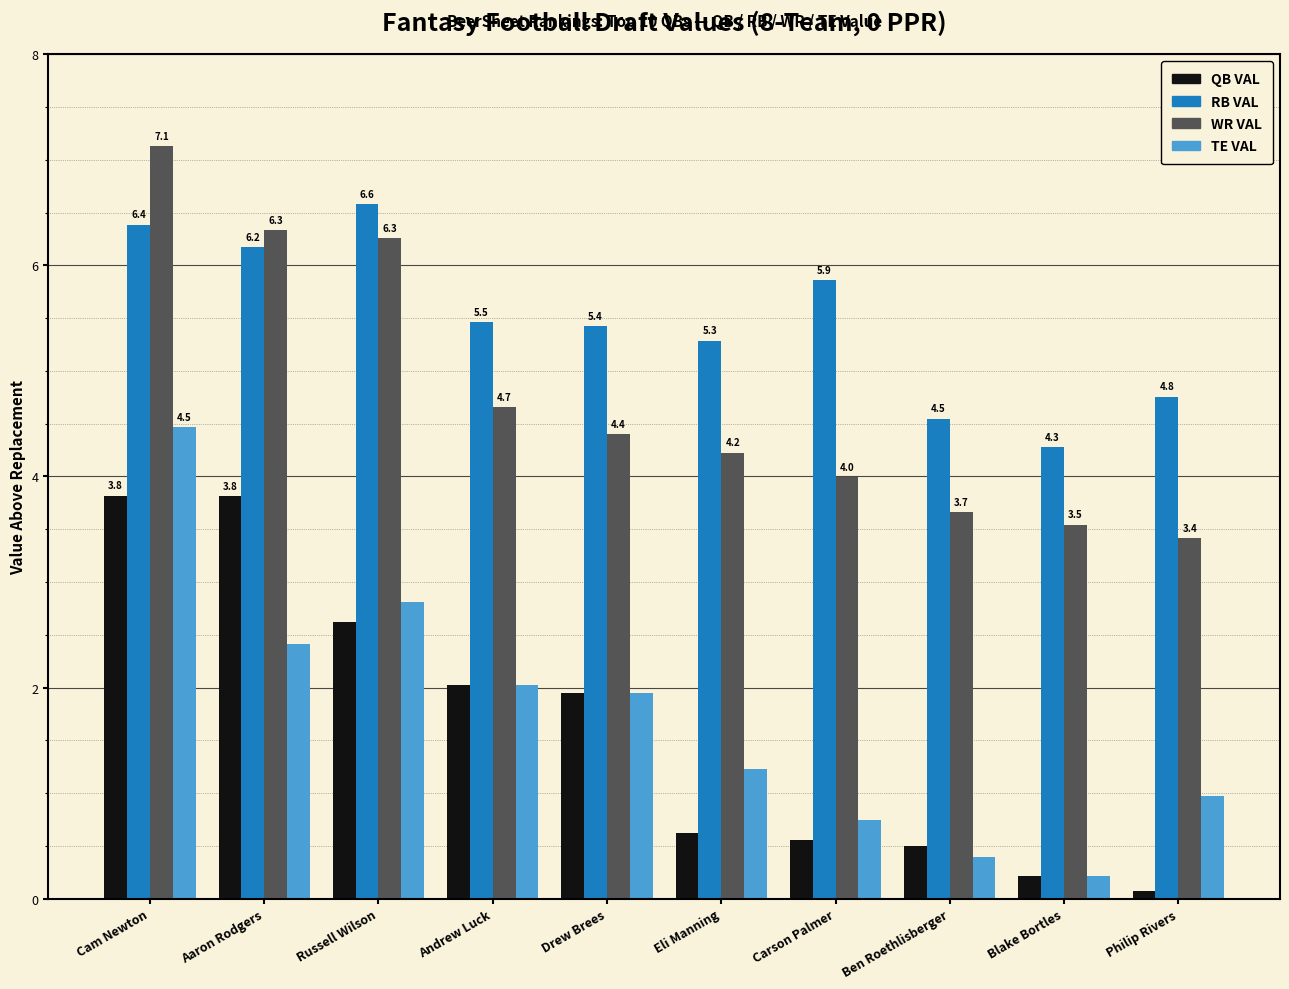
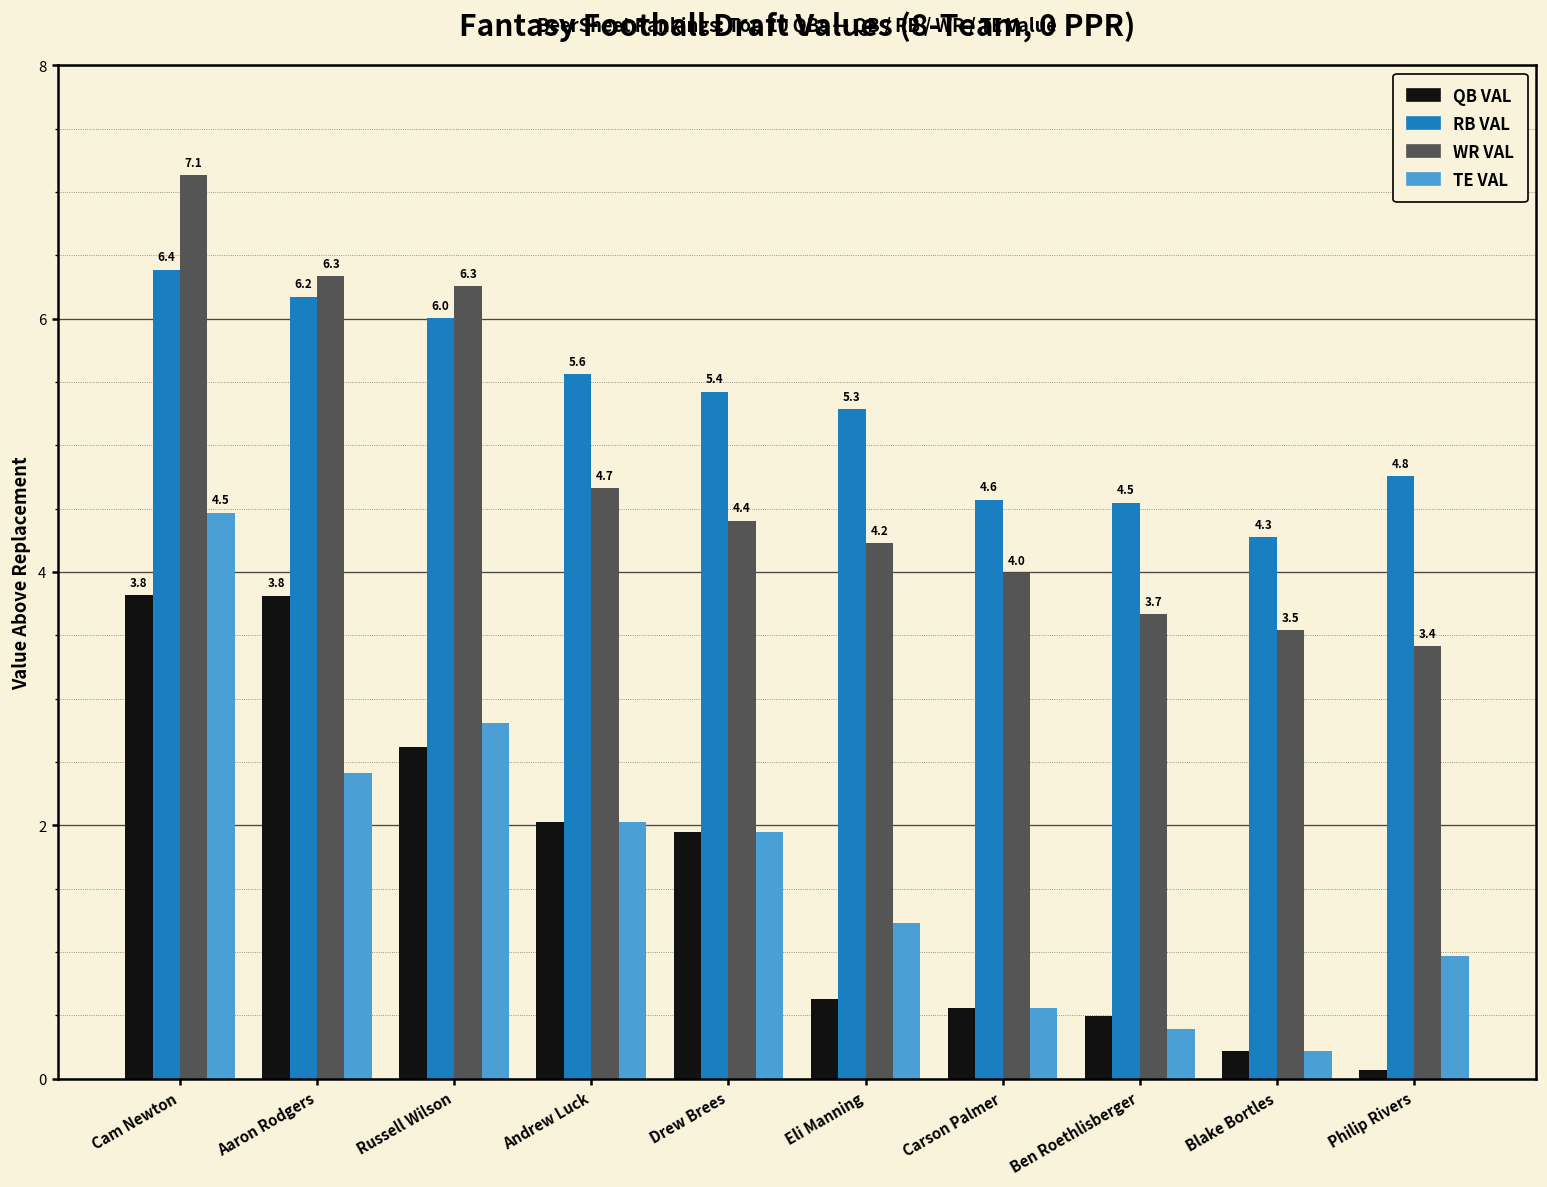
  {
    "QB VAL": {
      "Cam Newton": 3.8,
      "Aaron Rodgers": 3.8
    },
    "RB VAL": {
      "Cam Newton": 6.4,
      "Aaron Rodgers": 6.2,
-     "Russell Wilson": 6.6,
-     "Andrew Luck": 5.5,
+     "Russell Wilson": 6.0,
+     "Andrew Luck": 5.6,
      "Drew Brees": 5.4,
      "Eli Manning": 5.3,
-     "Carson Palmer": 5.9,
+     "Carson Palmer": 4.6,
      "Ben Roethlisberger": 4.5,
      "Blake Bortles": 4.3,
      "Philip Rivers": 4.8
    },
    "WR VAL": {
      "Cam Newton": 7.1,
      "Aaron Rodgers": 6.3,
      "Russell Wilson": 6.3,
      "Andrew Luck": 4.7,
      "Drew Brees": 4.4,
      "Eli Manning": 4.2,
      "Carson Palmer": 4.0,
      "Ben Roethlisberger": 3.7,
      "Blake Bortles": 3.5,
      "Philip Rivers": 3.4
    },
    "TE VAL": {
      "Aaron Rodgers": 2.41,
      "Russell Wilson": 2.81,
      "Andrew Luck": 2.03,
      "Drew Brees": 1.95,
      "Eli Manning": 1.22,
-     "Carson Palmer": 0.74,
+     "Carson Palmer": 0.55,
      "Ben Roethlisberger": 0.39,
      "Blake Bortles": 0.21,
      "Philip Rivers": 0.97
    }
  }
